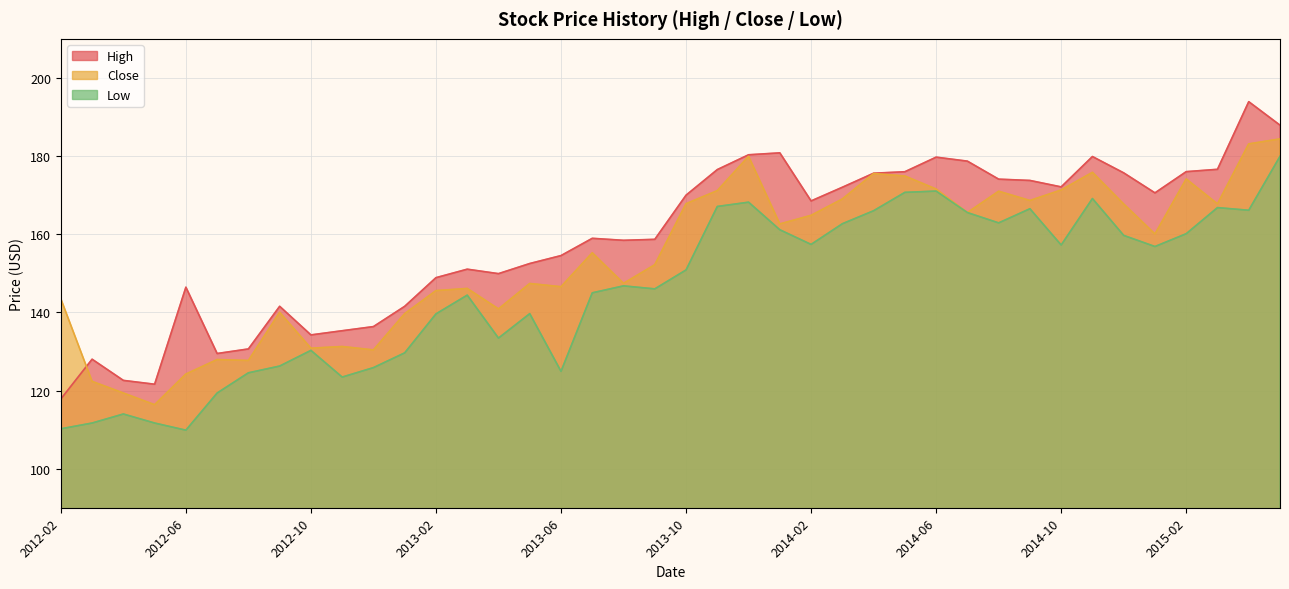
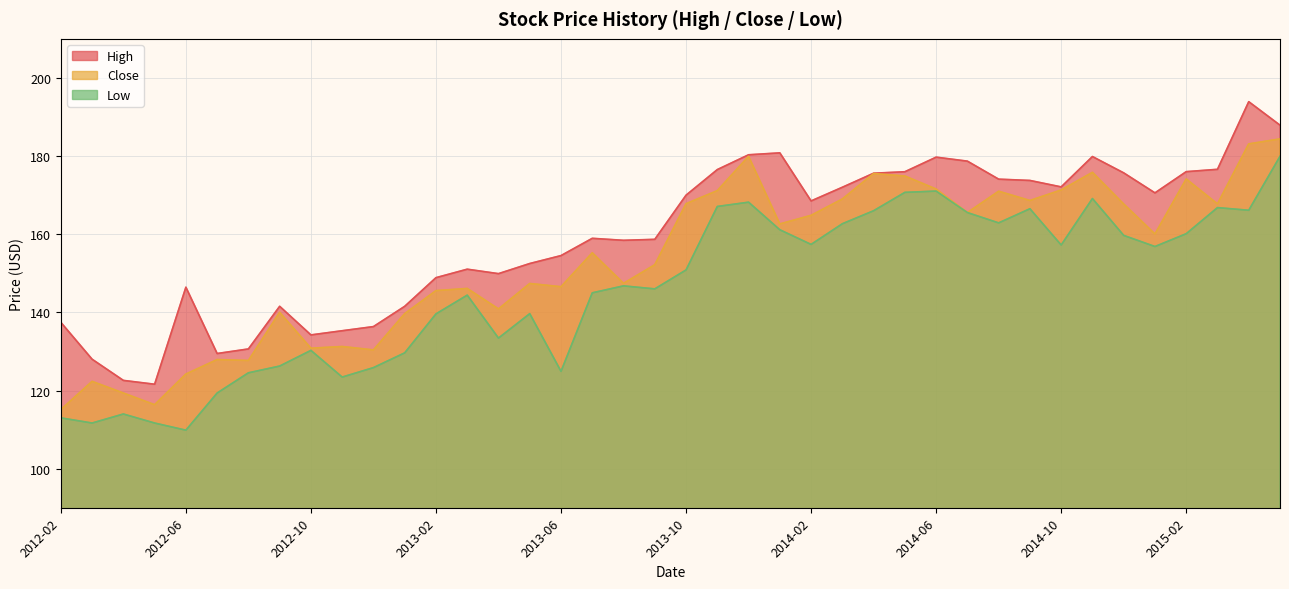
  {
    "High": {
-     "2012-02": 118,
+     "2012-02": 137,
      "2012-06": 146,
      "2012-10": 134,
      "2013-02": 149,
      "2013-06": 155,
      "2013-10": 170,
      "2014-02": 169,
      "2014-06": 180,
      "2014-10": 172,
      "2015-02": 176
    },
    "Close": {
-     "2012-02": 143,
+     "2012-02": 115,
      "2012-06": 124,
      "2013-02": 146,
      "2013-06": 147,
      "2013-10": 168,
      "2014-02": 165,
      "2014-10": 171,
      "2015-02": 174
    },
    "Low": {
-     "2012-02": 110,
+     "2012-02": 113,
      "2012-06": 110,
      "2013-02": 140,
      "2013-06": 125,
      "2013-10": 151,
      "2014-02": 157,
      "2014-10": 157,
      "2015-02": 160
    }
  }
